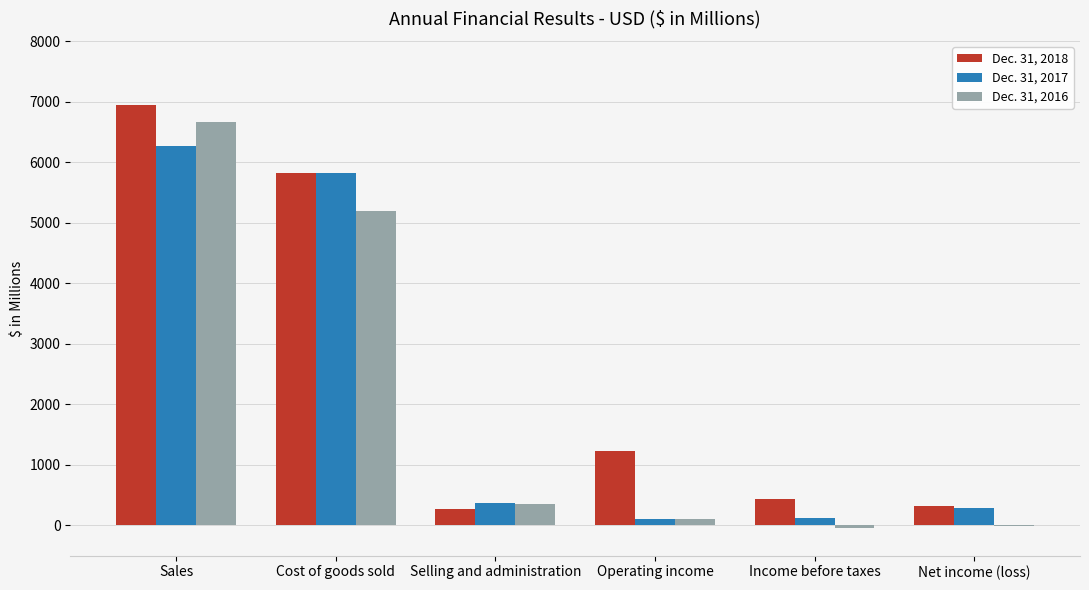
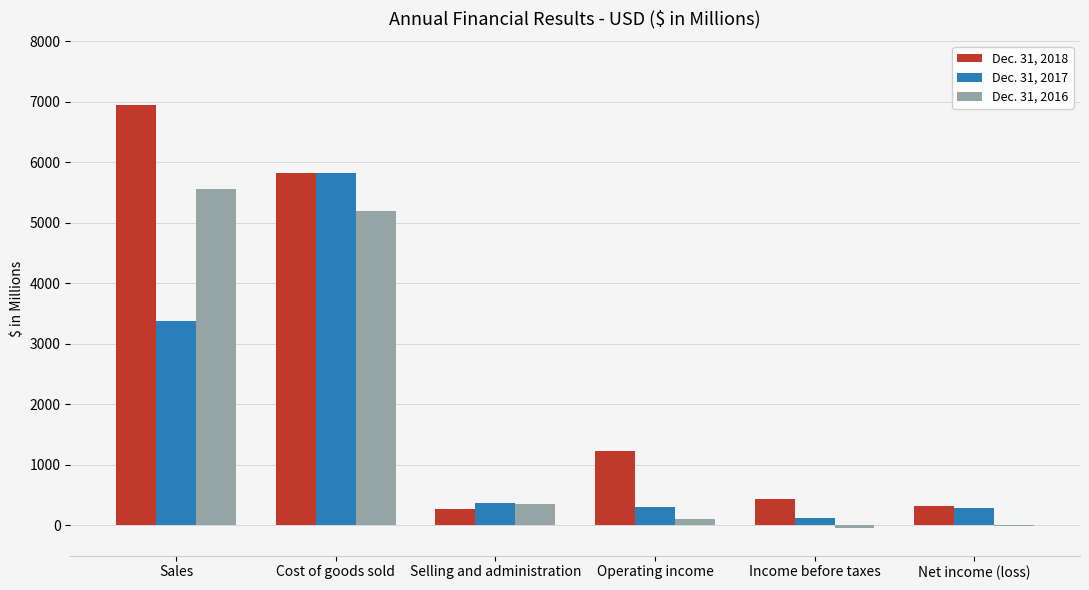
  {
    "Dec. 31, 2018": {
      "Sales": 6900,
      "Cost of goods sold": 5800,
      "Selling and administration": 300,
      "Operating income": 1200,
      "Income before taxes": 400,
      "Net income (loss)": 300
    },
    "Dec. 31, 2017": {
-     "Sales": 6300,
+     "Sales": 3400,
      "Cost of goods sold": 5800,
      "Selling and administration": 400,
-     "Operating income": 100,
+     "Operating income": 300,
      "Income before taxes": 100,
      "Net income (loss)": 300
    },
    "Dec. 31, 2016": {
-     "Sales": 6700,
+     "Sales": 5600,
      "Cost of goods sold": 5200,
      "Selling and administration": 300,
      "Operating income": 100
    }
  }
